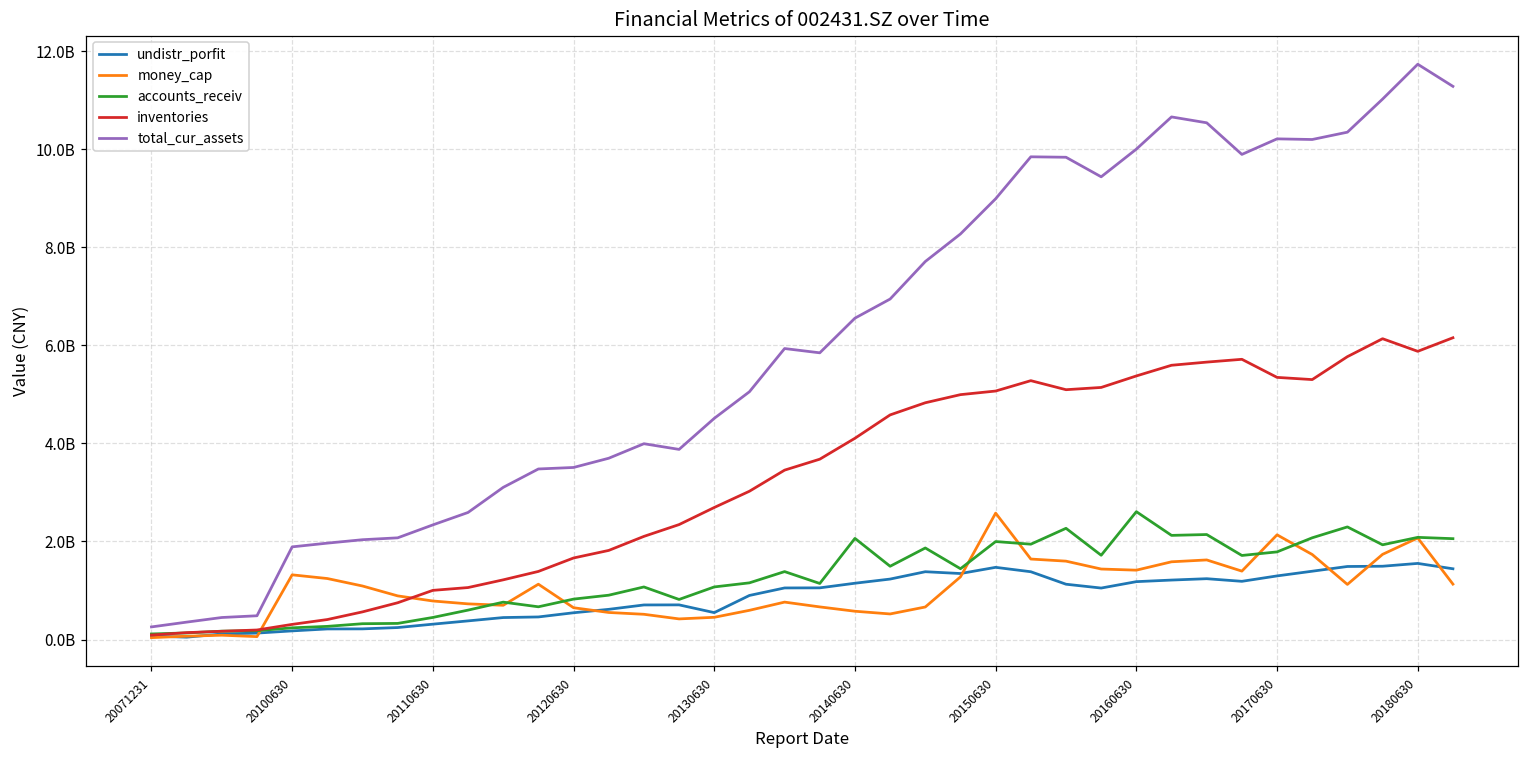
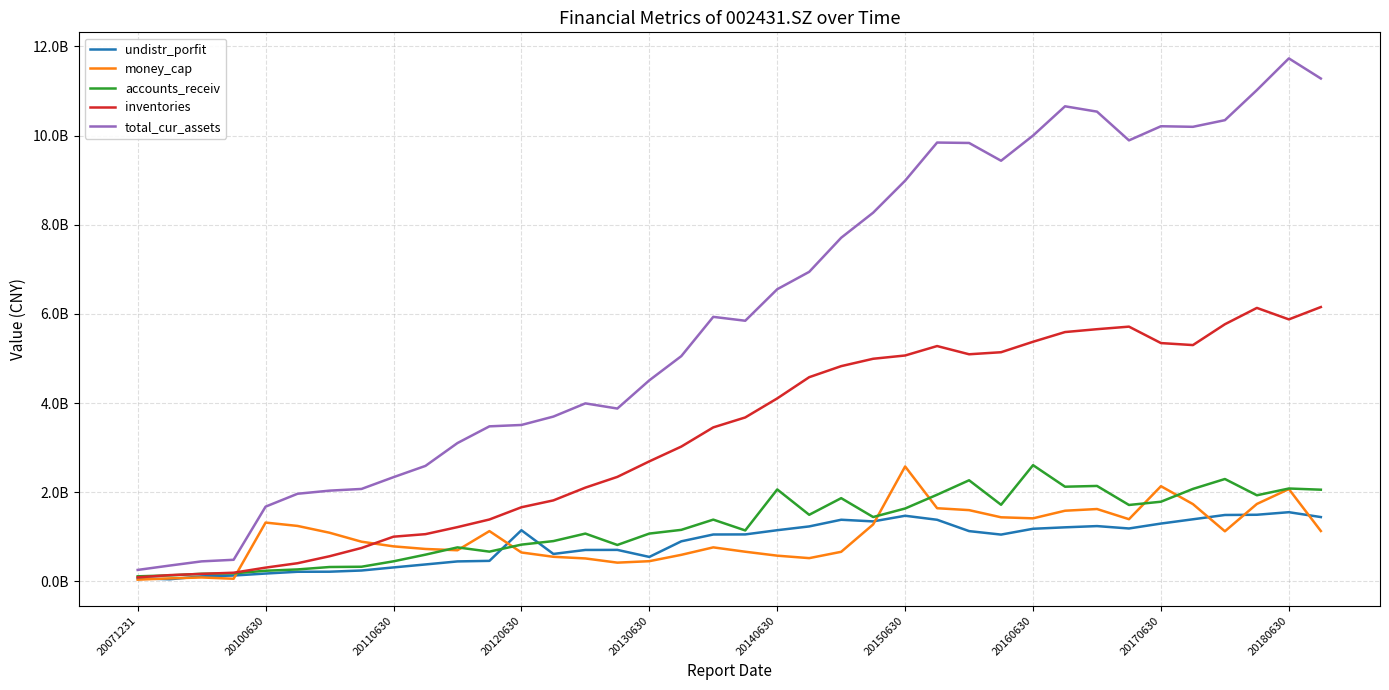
  {
    "undistr_porfit": {
      "20100630": 200000000,
      "20110630": 300000000,
-     "20120630": 500000000,
+     "20120630": 1100000000,
      "20130630": 500000000,
      "20140630": 1100000000,
      "20150630": 1500000000,
      "20160630": 1200000000,
      "20170630": 1300000000,
      "20180630": 1600000000
    },
    "money_cap": {
      "20100630": 1300000000,
      "20110630": 800000000,
      "20120630": 600000000,
      "20130630": 500000000,
      "20140630": 600000000,
      "20150630": 2600000000,
      "20160630": 1400000000,
      "20170630": 2100000000
    },
    "accounts_receiv": {
      "20100630": 200000000,
      "20110630": 500000000,
      "20120630": 800000000,
      "20130630": 1100000000,
      "20140630": 2100000000,
-     "20150630": 2000000000,
+     "20150630": 1600000000,
      "20160630": 2600000000,
      "20170630": 1800000000
    },
    "inventories": {
      "20100630": 300000000,
      "20110630": 1000000000,
      "20120630": 1700000000,
      "20130630": 2700000000,
      "20140630": 4100000000,
      "20150630": 5100000000,
      "20160630": 5400000000,
      "20170630": 5300000000,
      "20180630": 5900000000
    },
    "total_cur_assets": {
      "20071231": 300000000,
-     "20100630": 1900000000,
+     "20100630": 1700000000,
      "20110630": 2300000000,
      "20120630": 3500000000,
      "20130630": 4500000000,
      "20140630": 6600000000,
      "20150630": 9000000000,
      "20160630": 10000000000,
      "20170630": 10200000000,
      "20180630": 11700000000
    }
  }
